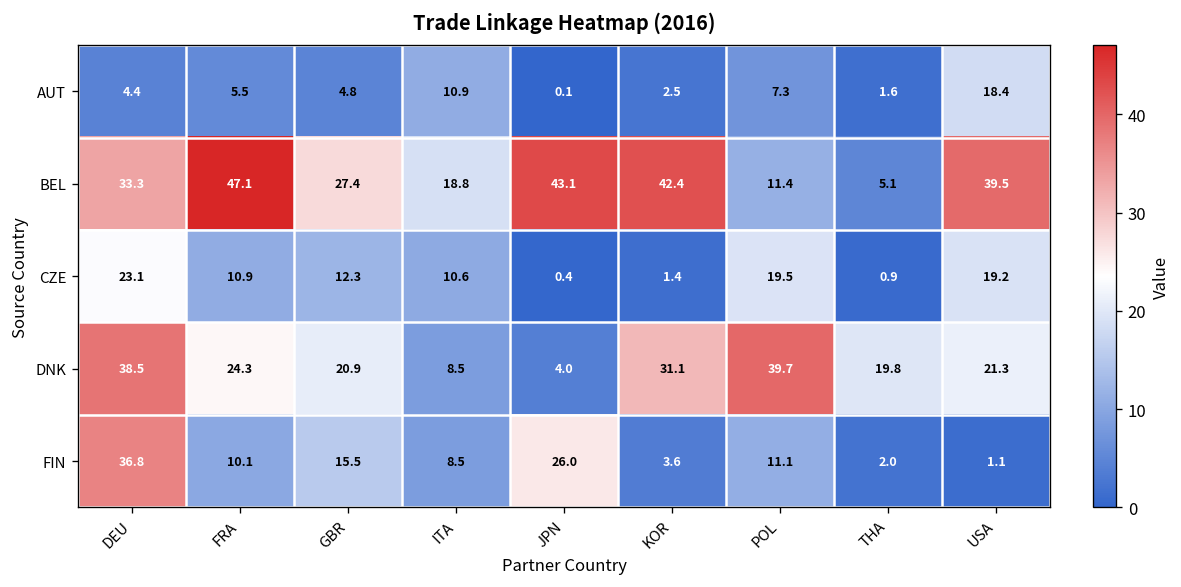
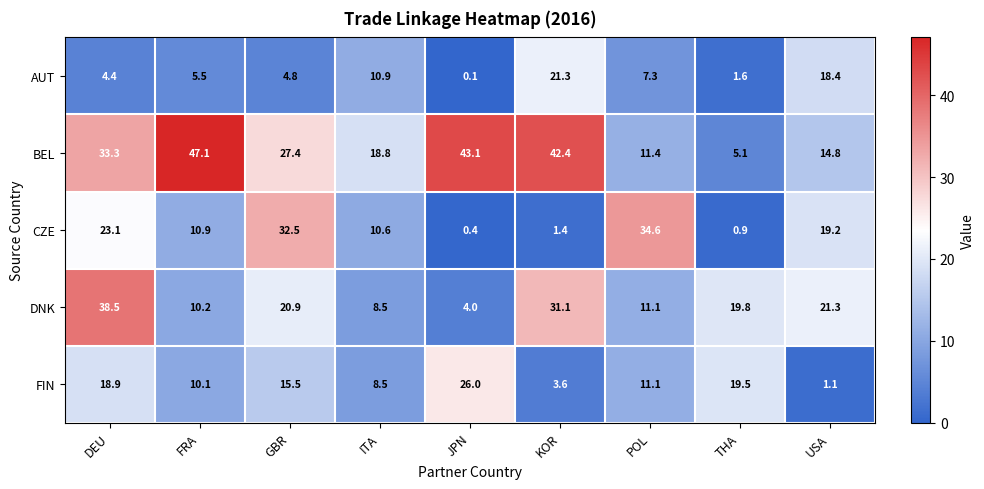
  {
    "AUT": {
      "DEU": 4.4,
      "FRA": 5.5,
      "GBR": 4.8,
      "ITA": 10.9,
      "JPN": 0.1,
-     "KOR": 2.5,
+     "KOR": 21.3,
      "POL": 7.3,
      "THA": 1.6,
      "USA": 18.4
    },
    "BEL": {
      "DEU": 33.3,
      "FRA": 47.1,
      "GBR": 27.4,
      "ITA": 18.8,
      "JPN": 43.1,
      "KOR": 42.4,
      "POL": 11.4,
      "THA": 5.1,
-     "USA": 39.5
+     "USA": 14.8
    },
    "CZE": {
      "DEU": 23.1,
      "FRA": 10.9,
-     "GBR": 12.3,
+     "GBR": 32.5,
      "ITA": 10.6,
      "JPN": 0.4,
      "KOR": 1.4,
-     "POL": 19.5,
+     "POL": 34.6,
      "THA": 0.9,
      "USA": 19.2
    },
    "DNK": {
      "DEU": 38.5,
-     "FRA": 24.3,
+     "FRA": 10.2,
      "GBR": 20.9,
      "ITA": 8.5,
      "JPN": 4.0,
      "KOR": 31.1,
-     "POL": 39.7,
+     "POL": 11.1,
      "THA": 19.8,
      "USA": 21.3
    },
    "FIN": {
-     "DEU": 36.8,
+     "DEU": 18.9,
      "FRA": 10.1,
      "GBR": 15.5,
      "ITA": 8.5,
      "JPN": 26.0,
      "KOR": 3.6,
      "POL": 11.1,
-     "THA": 2.0,
+     "THA": 19.5,
      "USA": 1.1
    }
  }
